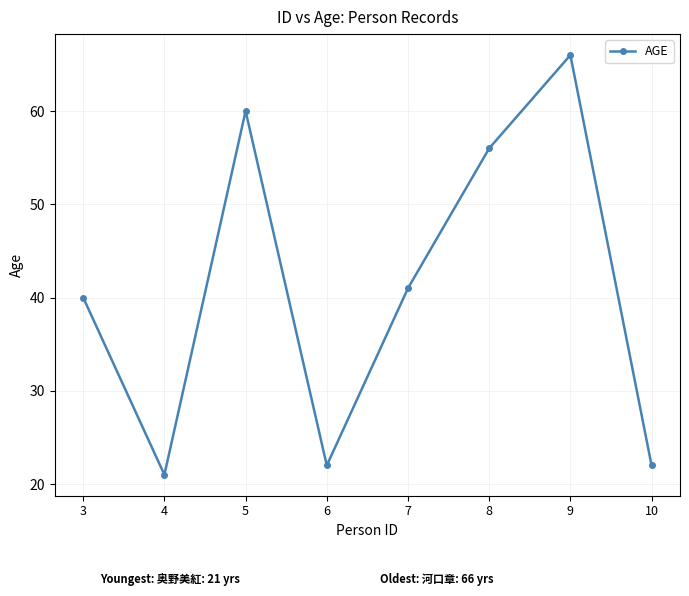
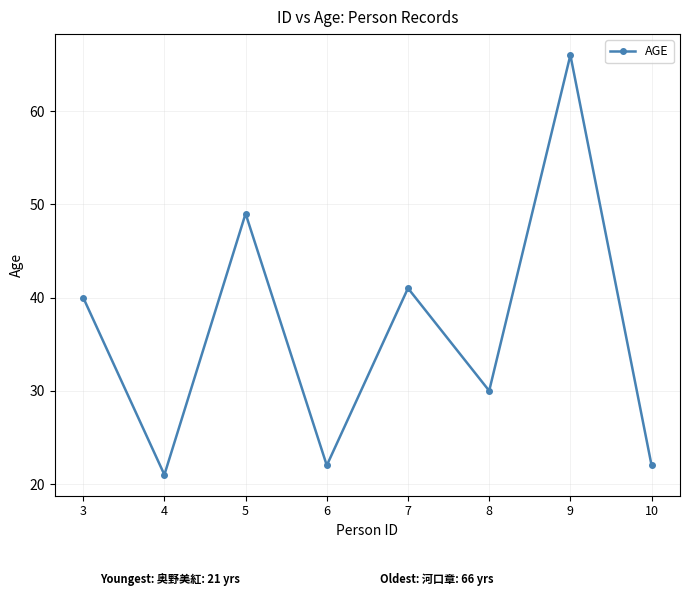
  {
    "3": 40,
    "4": 21,
-   "5": 60,
+   "5": 49,
    "6": 22,
    "7": 41,
-   "8": 56,
+   "8": 30,
    "9": 66,
    "10": 22
  }
